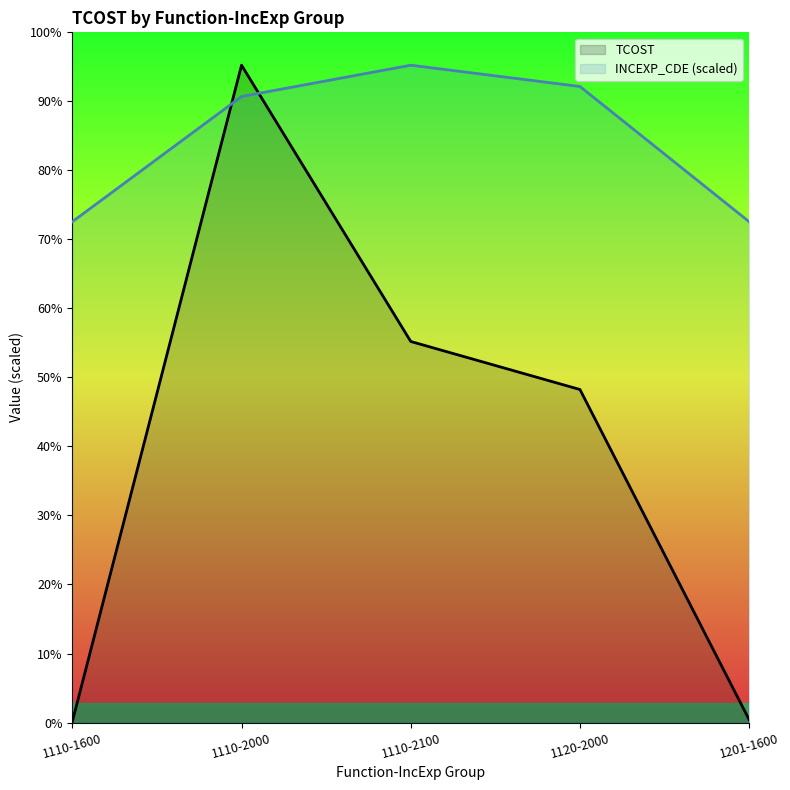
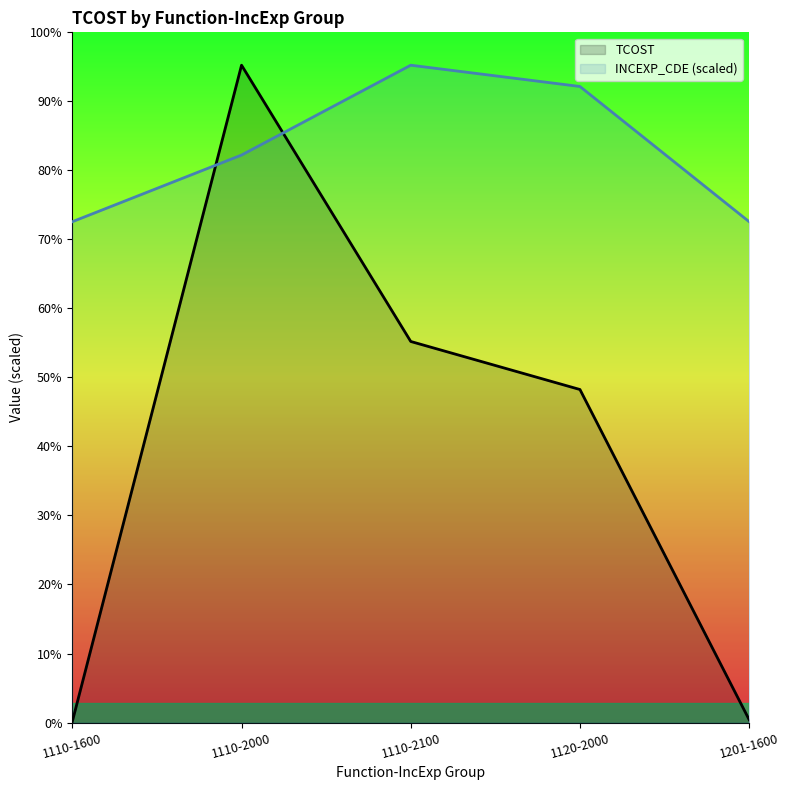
  {
    "TCOST": {
      "1110-2000": "95%",
      "1110-2100": "55%",
      "1120-2000": "48%"
    },
    "INCEXP_CDE (scaled)": {
      "1110-1600": "73%",
-     "1110-2000": "91%",
+     "1110-2000": "82%",
      "1110-2100": "95%",
      "1120-2000": "92%",
      "1201-1600": "73%"
    }
  }
